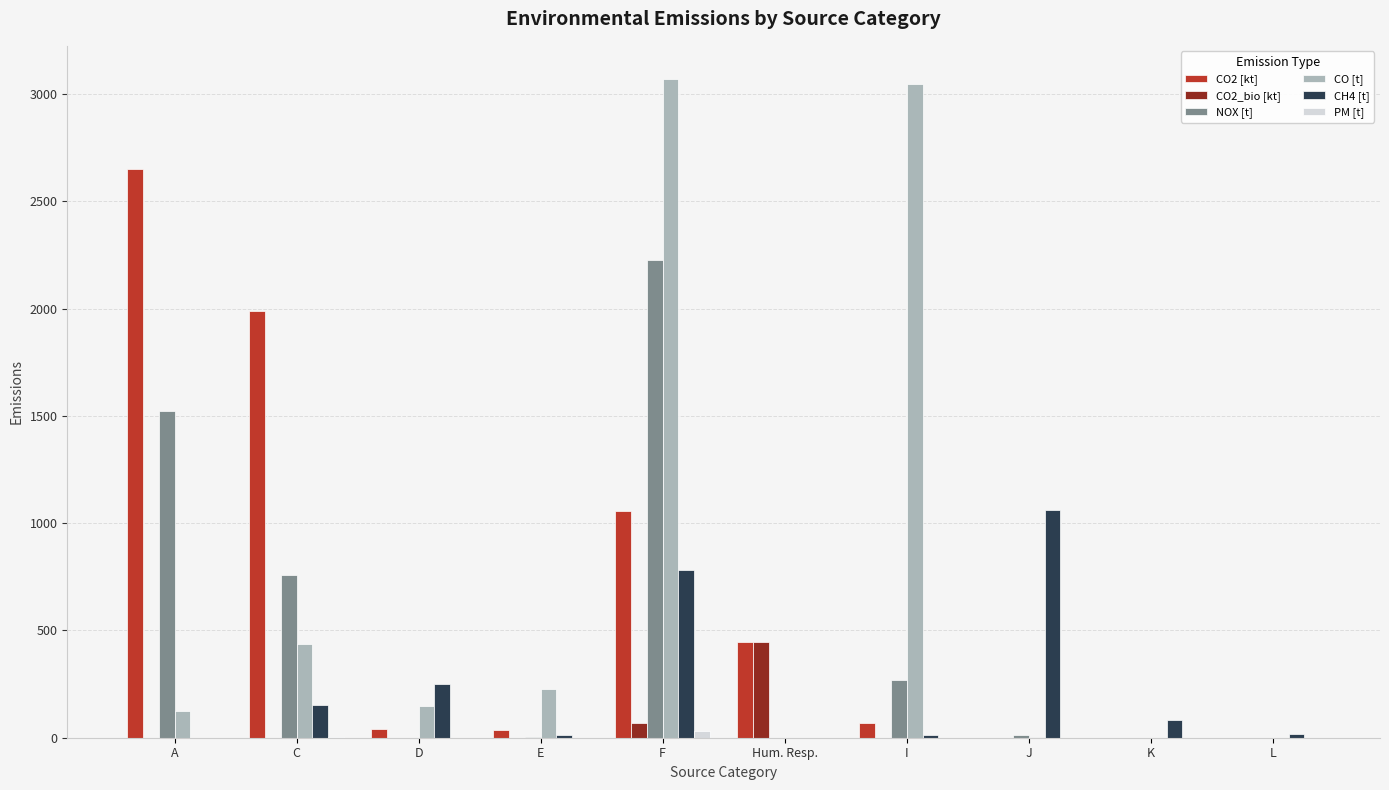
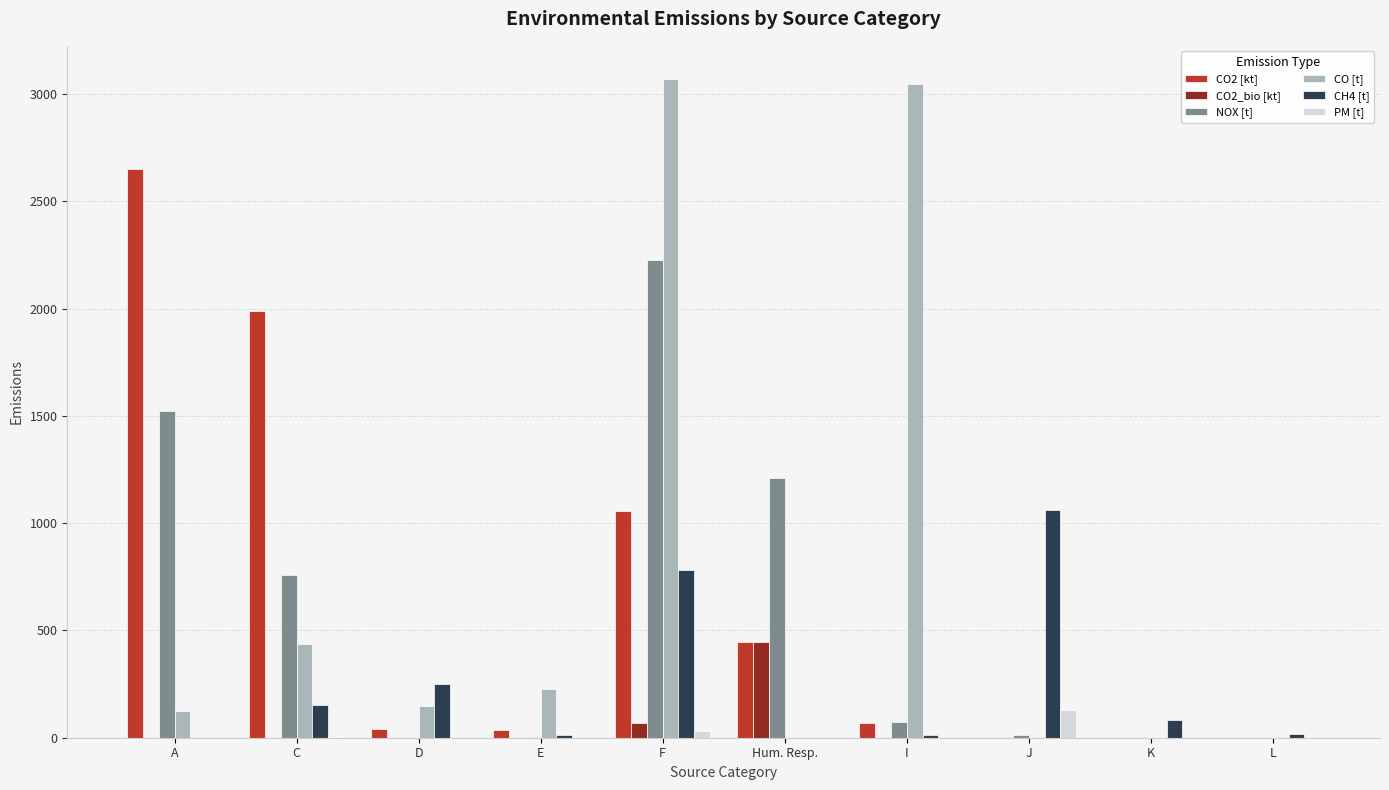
  {
    "NOX [t]": {
      "A": 1520,
      "C": 760,
      "D": 0,
      "F": 2230,
-     "Hum. Resp.": 0,
-     "I": 270,
+     "Hum. Resp.": 1210,
+     "I": 70,
      "K": 0
    },
    "CO [t]": {
      "A": 120,
      "C": 440,
      "D": 150,
      "E": 230,
      "F": 3070,
      "Hum. Resp.": 0,
      "I": 3050,
      "K": 0
    },
    "CH4 [t]": {
      "A": 0,
      "C": 150,
      "D": 250,
      "E": 10,
      "F": 780,
      "Hum. Resp.": 0,
      "J": 1060,
      "K": 80,
      "L": 20
    },
    "PM [t]": {
      "A": 0,
      "D": 0,
      "E": 0,
      "F": 30,
      "Hum. Resp.": 0,
      "I": 0,
-     "J": 0,
+     "J": 130,
      "K": 0,
      "L": 0
    }
  }
